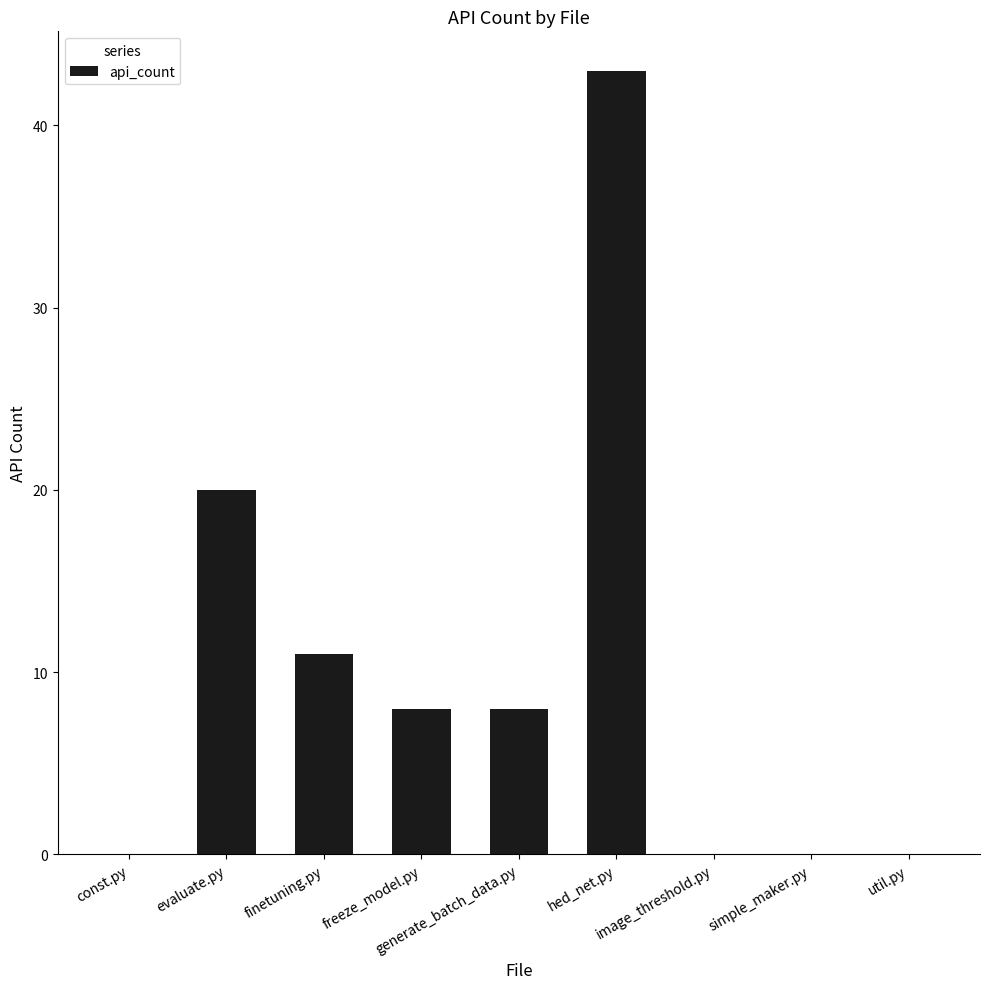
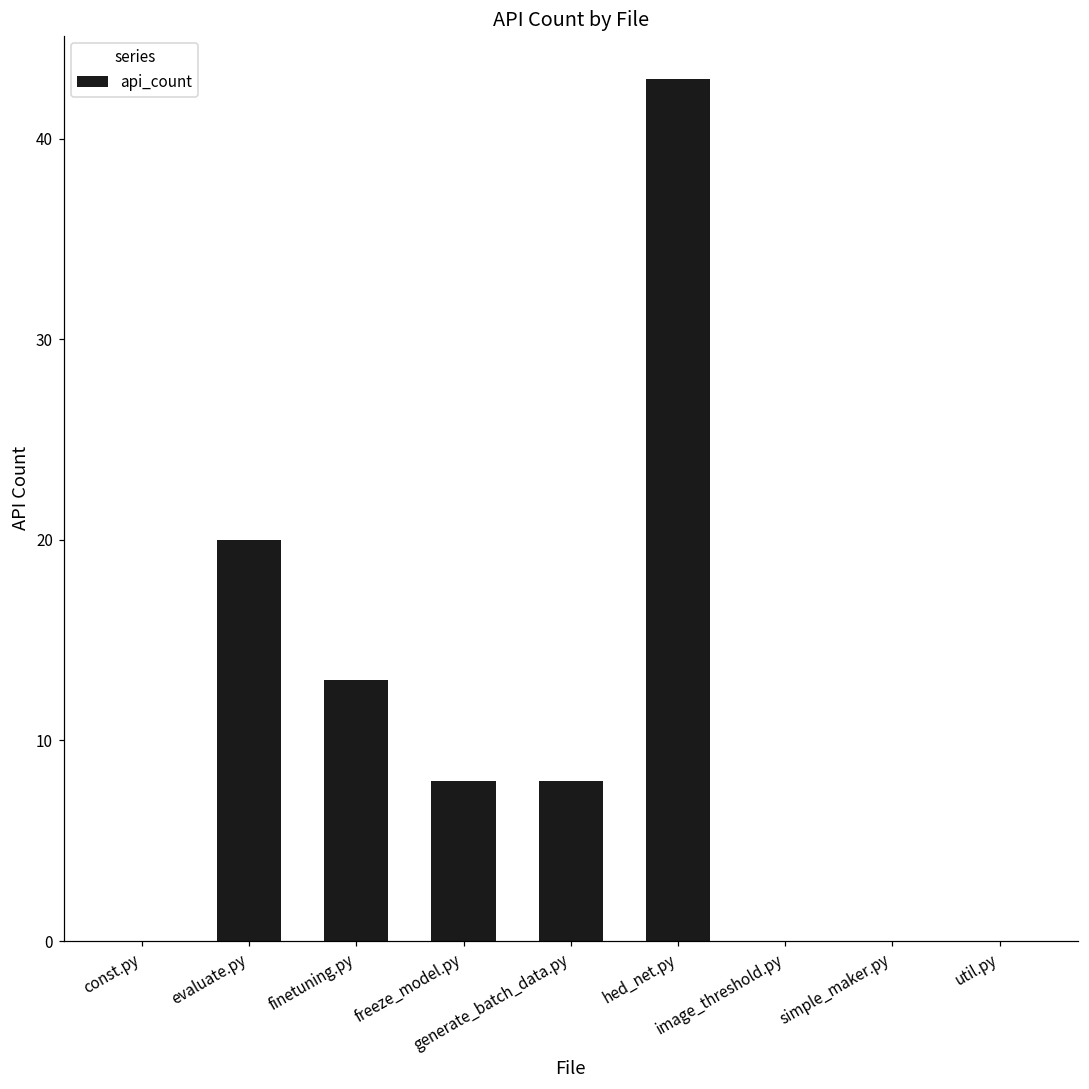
  {
    "const.py": 0,
    "evaluate.py": 20,
-   "finetuning.py": 11,
+   "finetuning.py": 13,
    "freeze_model.py": 8,
    "generate_batch_data.py": 8,
    "hed_net.py": 43,
    "image_threshold.py": 0,
    "simple_maker.py": 0,
    "util.py": 0
  }
